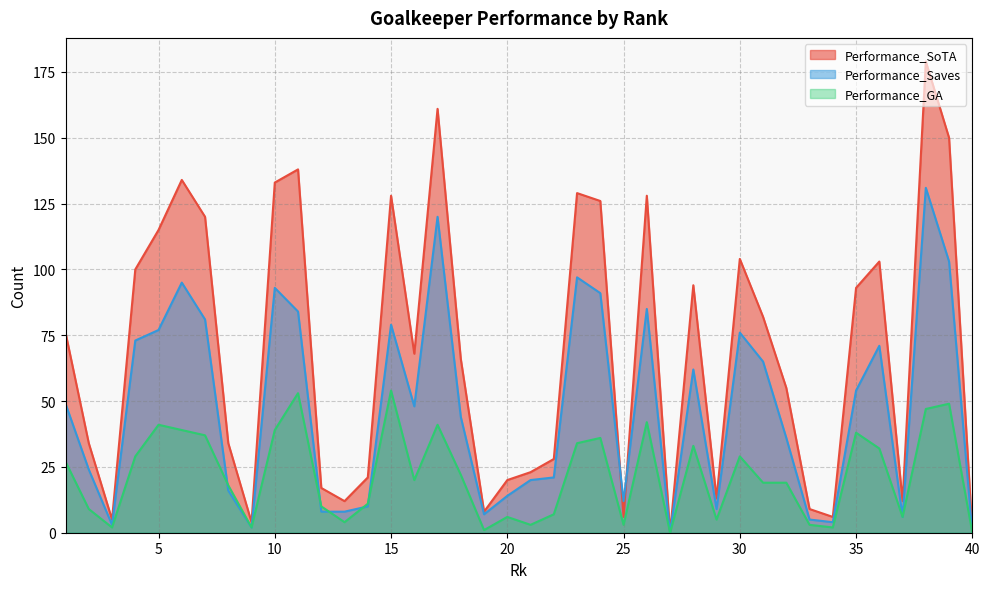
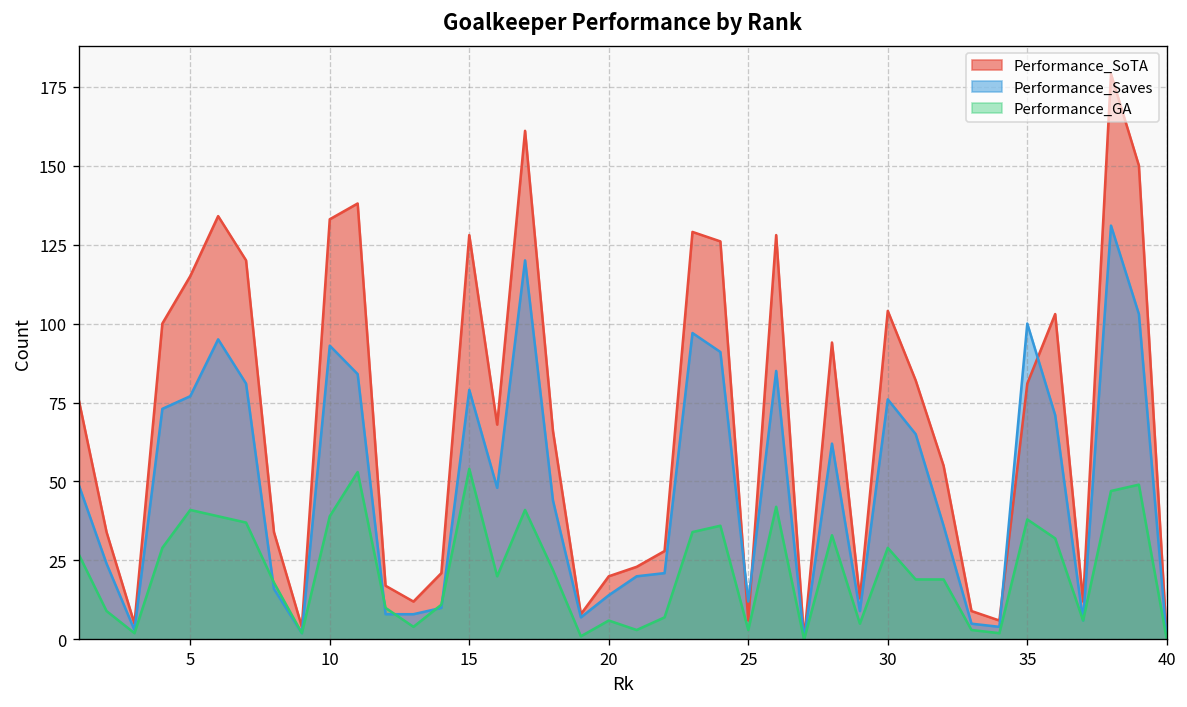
  {
    "Performance_SoTA": {
      "5": 115,
      "10": 133,
      "15": 128,
      "20": 20,
      "25": 6,
      "30": 104,
-     "35": 93
+     "35": 81
    },
    "Performance_Saves": {
      "5": 77,
      "10": 93,
      "15": 79,
      "20": 14,
      "25": 12,
      "30": 76,
-     "35": 54
+     "35": 100
    },
    "Performance_GA": {
      "5": 41,
      "10": 39,
      "15": 54,
      "20": 6,
      "25": 3,
      "30": 29,
      "35": 38
    }
  }
